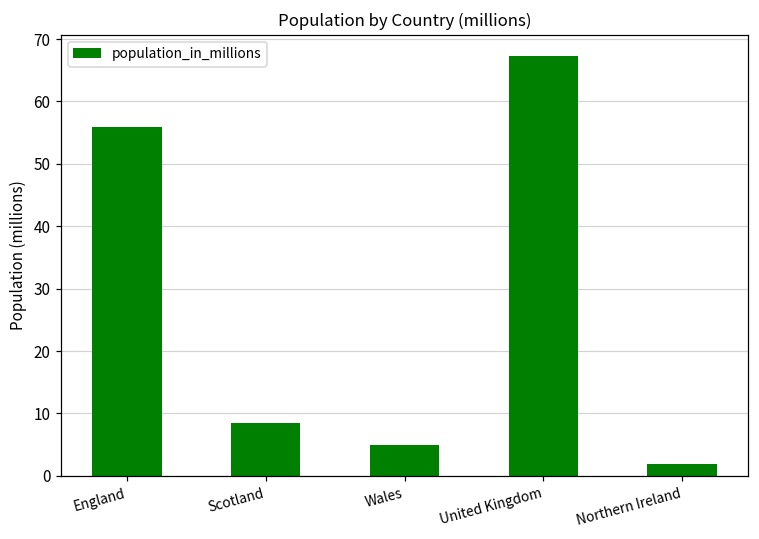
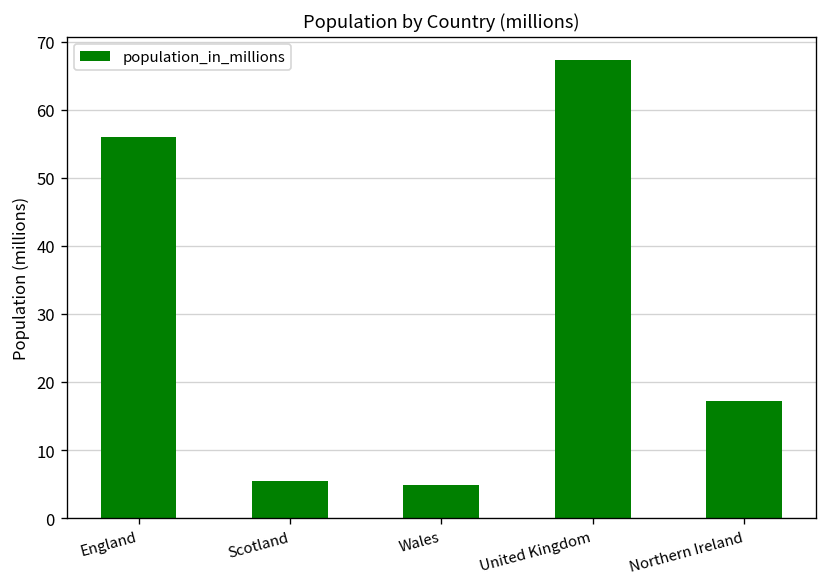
  {
    "England": 56,
-   "Scotland": 8,
+   "Scotland": 5,
    "Wales": 5,
    "United Kingdom": 67,
-   "Northern Ireland": 2
+   "Northern Ireland": 17
  }
